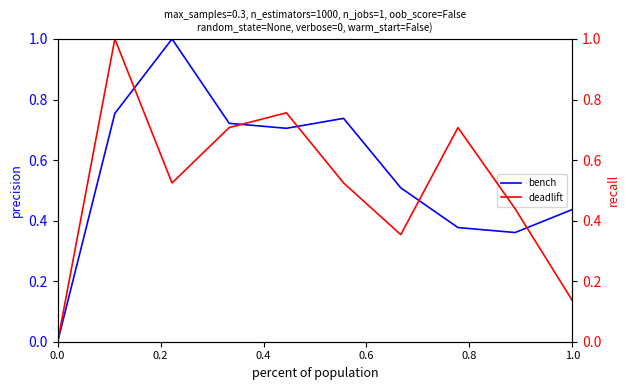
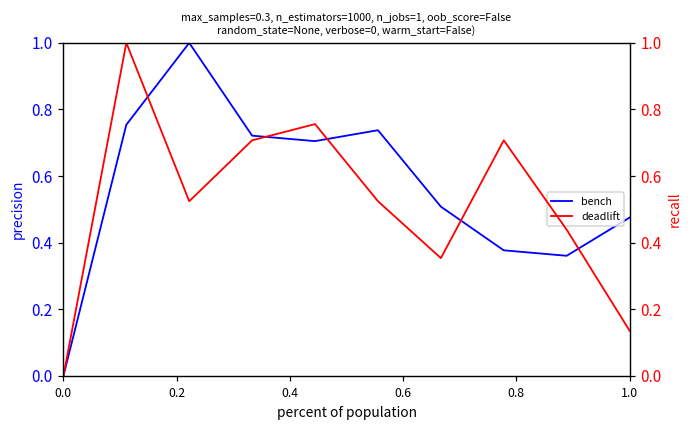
  {
    "bench": {
      "0.0": 0.00,
-     "1.0": 0.44
+     "1.0": 0.48
    },
    "deadlift": {
      "0.0": 0.00,
      "1.0": 0.14
    }
  }
